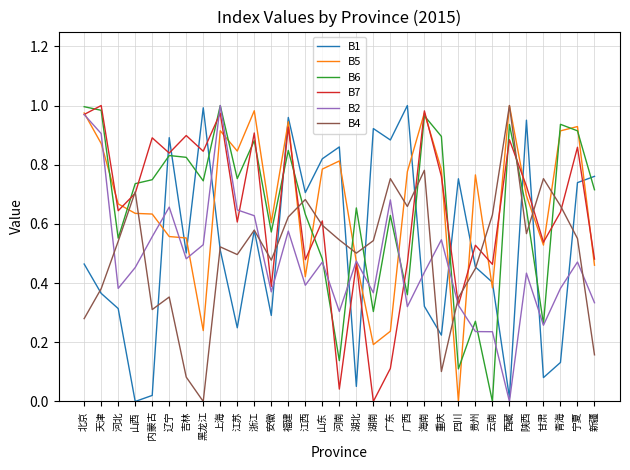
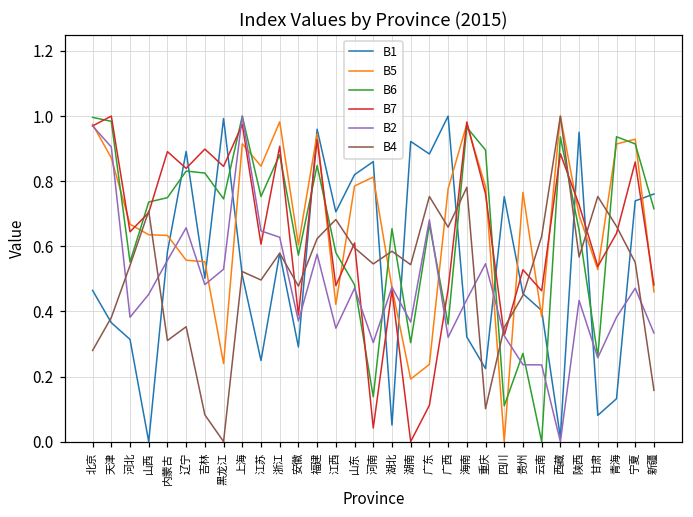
  {
    "B1": {
      "北京": 0.46,
      "天津": 0.37,
      "河北": 0.31,
      "山西": 0.00,
-     "内蒙古": 0.02,
+     "内蒙古": 0.58,
      "辽宁": 0.89,
      "吉林": 0.50,
      "黑龙江": 0.99,
      "上海": 0.51,
      "江苏": 0.25,
      "安徽": 0.29,
      "福建": 0.96,
      "江西": 0.71,
      "山东": 0.82,
      "河南": 0.86,
      "湖北": 0.05,
      "湖南": 0.92,
      "广东": 0.88,
      "广西": 1.00,
      "海南": 0.32,
      "重庆": 0.22,
      "四川": 0.75,
      "云南": 0.40,
      "西藏": 0.01,
      "陕西": 0.95,
      "甘肃": 0.08,
      "青海": 0.13,
      "宁夏": 0.74,
      "新疆": 0.76
    },
    "B5": {
      "天津": 0.87,
      "河北": 0.67,
      "山西": 0.64,
      "内蒙古": 0.63,
      "辽宁": 0.56,
      "吉林": 0.55,
      "黑龙江": 0.24,
      "上海": 0.91,
      "江苏": 0.85,
      "浙江": 0.98,
      "安徽": 0.60,
      "福建": 0.95,
      "江西": 0.42,
      "山东": 0.79,
      "河南": 0.81,
      "湖南": 0.19,
      "广东": 0.24,
      "广西": 0.78,
      "重庆": 0.78,
      "四川": 0.00,
      "贵州": 0.77,
      "云南": 0.38,
      "陕西": 0.70,
      "甘肃": 0.53,
      "青海": 0.91,
      "宁夏": 0.93,
      "新疆": 0.46
    },
    "B6": {
      "北京": 1.00,
      "天津": 0.98,
      "河北": 0.55,
      "山西": 0.74,
      "内蒙古": 0.75,
      "吉林": 0.82,
      "黑龙江": 0.75,
      "江苏": 0.75,
      "浙江": 0.88,
      "安徽": 0.57,
      "福建": 0.85,
-     "江西": 0.63,
+     "江西": 0.58,
      "山东": 0.48,
      "河南": 0.14,
      "湖北": 0.65,
      "湖南": 0.30,
-     "广东": 0.63,
+     "广东": 0.67,
      "广西": 0.36,
      "海南": 0.97,
      "重庆": 0.90,
      "四川": 0.11,
      "贵州": 0.27,
      "云南": 0.00,
      "西藏": 0.94,
      "陕西": 0.65,
      "青海": 0.94,
      "宁夏": 0.91,
      "新疆": 0.72
    },
    "B7": {
      "天津": 1.00,
      "河北": 0.64,
      "内蒙古": 0.89,
      "吉林": 0.90,
      "黑龙江": 0.85,
      "上海": 0.97,
      "江苏": 0.61,
      "浙江": 0.91,
      "安徽": 0.39,
      "福建": 0.93,
      "江西": 0.48,
      "山东": 0.61,
      "河南": 0.04,
      "湖南": 0.00,
      "广东": 0.11,
      "广西": 0.47,
      "重庆": 0.76,
      "贵州": 0.53,
      "云南": 0.46,
      "西藏": 0.88,
      "陕西": 0.73,
      "甘肃": 0.54,
      "青海": 0.64,
      "宁夏": 0.86,
      "新疆": 0.48
    },
    "B2": {
      "天津": 0.91,
      "河北": 0.38,
      "山西": 0.45,
      "内蒙古": 0.56,
      "辽宁": 0.66,
      "吉林": 0.48,
      "黑龙江": 0.53,
      "江苏": 0.65,
      "浙江": 0.63,
      "安徽": 0.37,
      "福建": 0.58,
-     "江西": 0.39,
+     "江西": 0.35,
      "山东": 0.47,
      "河南": 0.30,
      "湖南": 0.37,
      "广东": 0.68,
      "广西": 0.32,
      "海南": 0.44,
      "重庆": 0.55,
      "贵州": 0.24,
      "云南": 0.24,
      "西藏": 0.00,
      "陕西": 0.43,
      "青海": 0.38,
      "宁夏": 0.47,
      "新疆": 0.33
    },
    "B4": {
      "北京": 0.28,
      "天津": 0.38,
      "河北": 0.54,
      "内蒙古": 0.31,
      "辽宁": 0.35,
      "吉林": 0.08,
      "黑龙江": 0.00,
      "上海": 0.52,
      "江苏": 0.50,
      "安徽": 0.48,
      "福建": 0.62,
      "江西": 0.68,
      "山东": 0.60,
      "河南": 0.55,
-     "湖北": 0.50,
+     "湖北": 0.58,
      "湖南": 0.54,
      "广东": 0.75,
      "广西": 0.66,
      "海南": 0.78,
      "重庆": 0.10,
      "四川": 0.35,
      "云南": 0.63,
      "陕西": 0.57,
      "甘肃": 0.75,
      "青海": 0.66,
      "宁夏": 0.55,
      "新疆": 0.16
    }
  }
